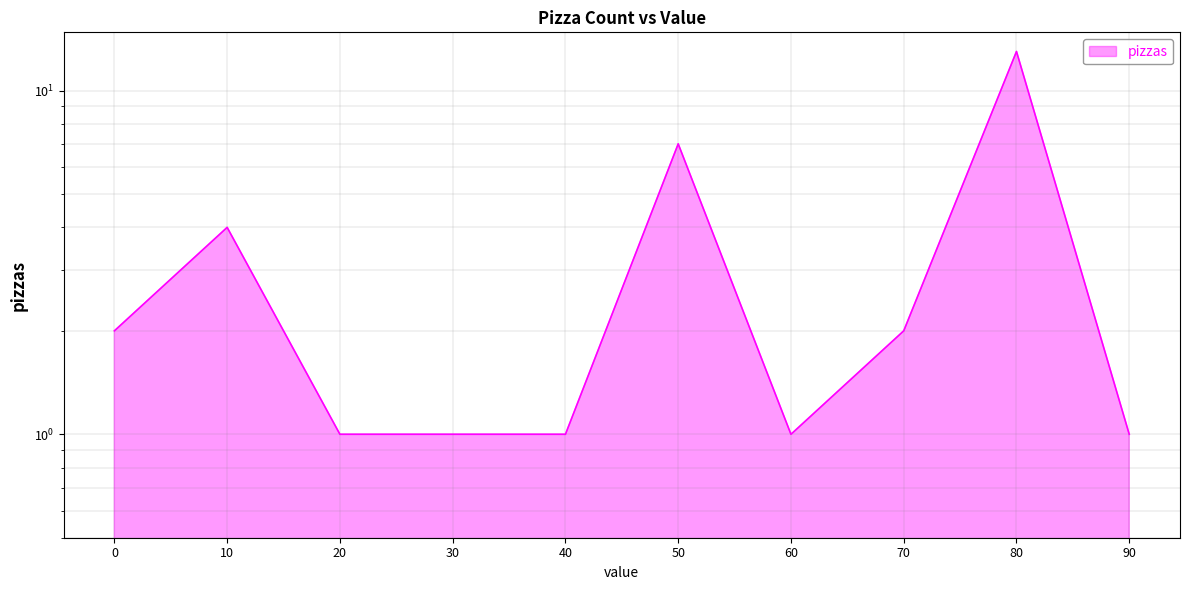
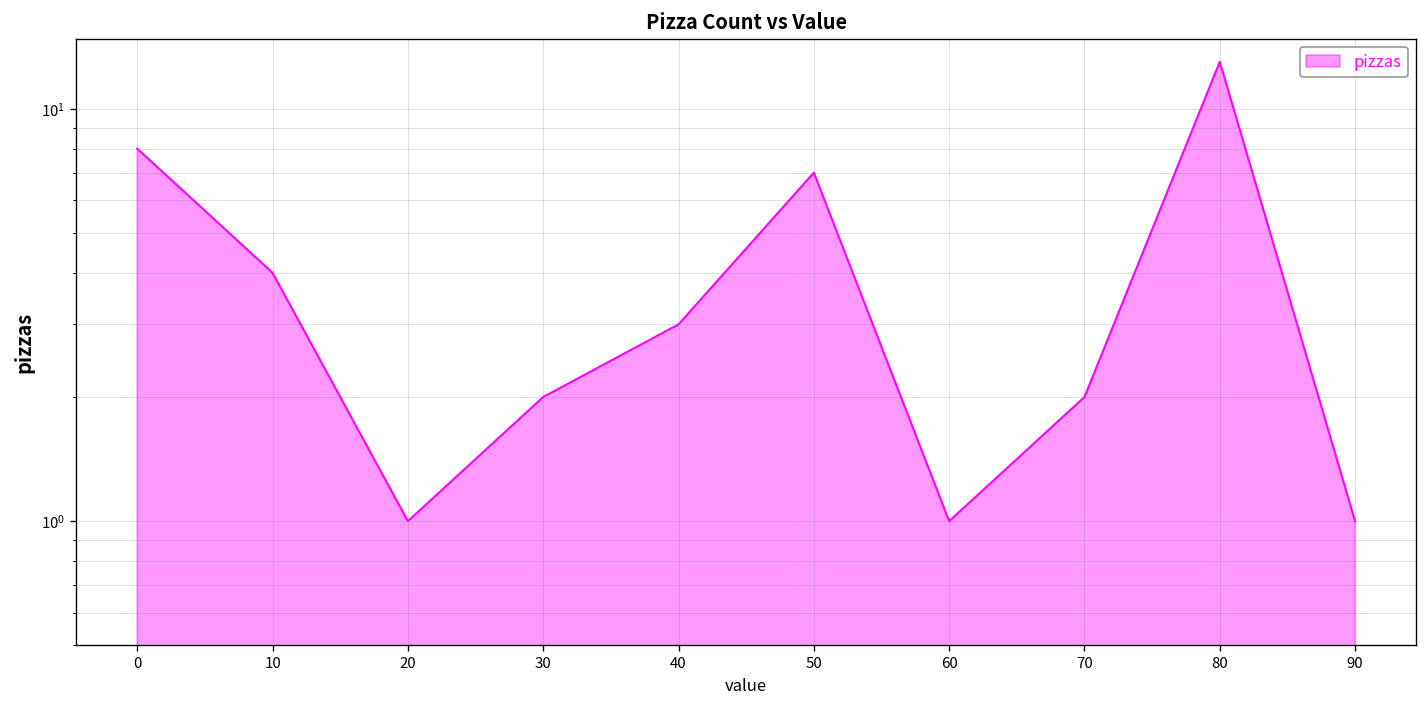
  {
-   "0": 2,
+   "0": 8,
    "10": 4,
    "20": 1,
-   "30": 1,
-   "40": 1,
+   "30": 2,
+   "40": 3,
    "50": 7,
    "60": 1,
    "70": 2,
    "80": 13,
    "90": 1
  }
